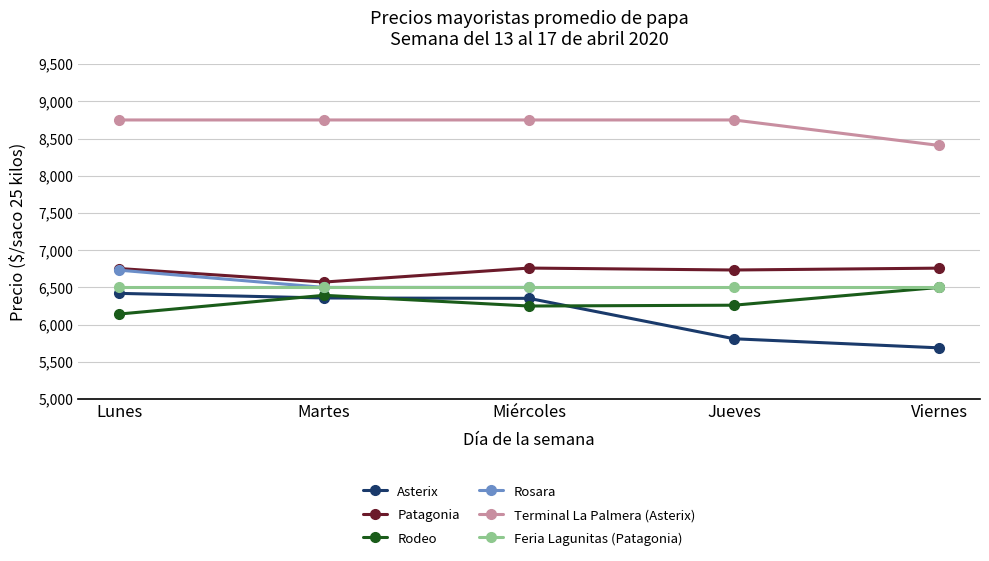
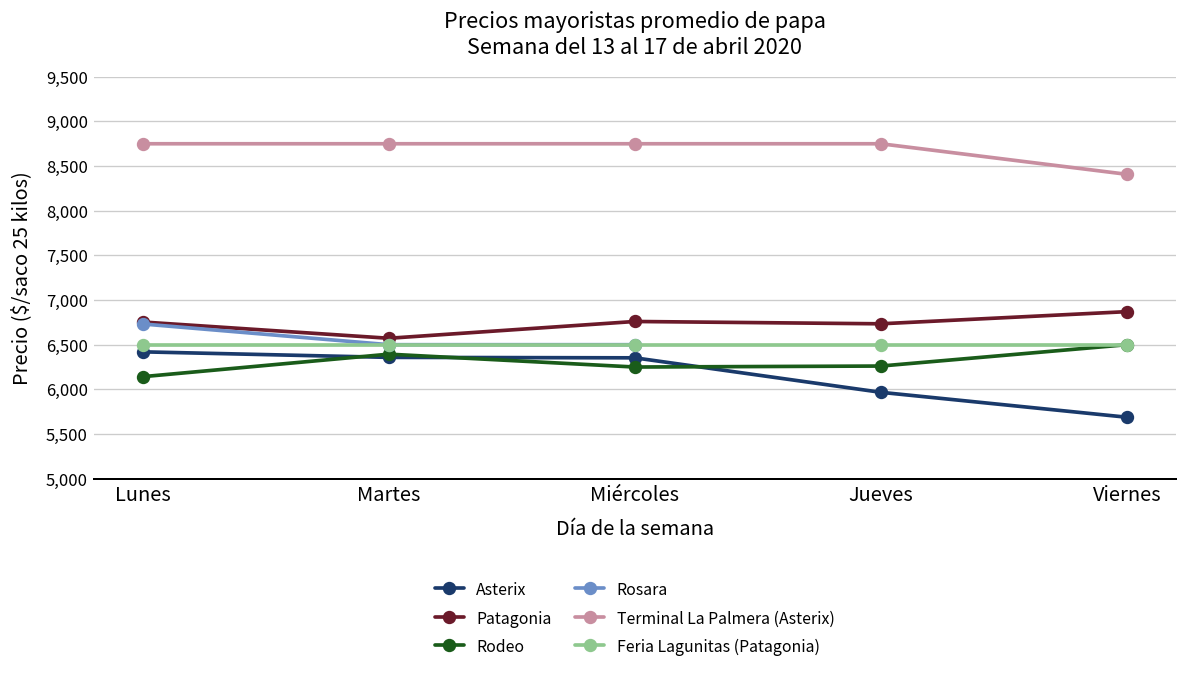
  {
    "Asterix": {
      "Lunes": "6,400",
      "Martes": "6,400",
      "Miércoles": "6,400",
-     "Jueves": "5,800",
+     "Jueves": "6,000",
      "Viernes": "5,700"
    },
    "Patagonia": {
      "Martes": "6,600",
      "Miércoles": "6,800",
      "Jueves": "6,700",
-     "Viernes": "6,800"
+     "Viernes": "6,900"
    },
    "Rodeo": {
      "Lunes": "6,100",
      "Martes": "6,400",
      "Miércoles": "6,300",
      "Jueves": "6,300"
    },
    "Terminal La Palmera (Asterix)": {
      "Lunes": "8,800",
      "Martes": "8,800",
      "Miércoles": "8,800",
      "Jueves": "8,800",
      "Viernes": "8,400"
    },
    "Feria Lagunitas (Patagonia)": {
      "Lunes": "6,500",
      "Jueves": "6,500"
    }
  }
